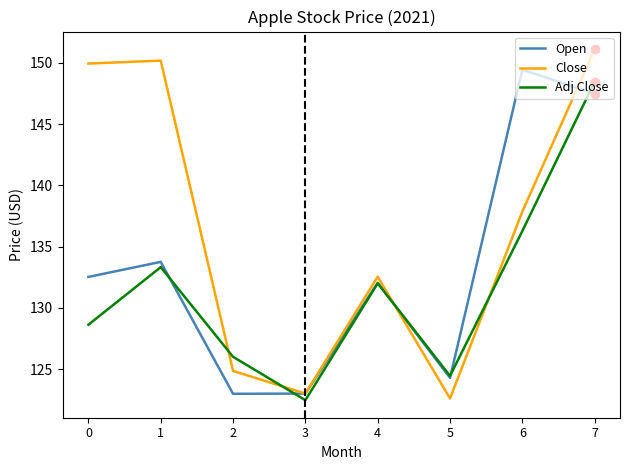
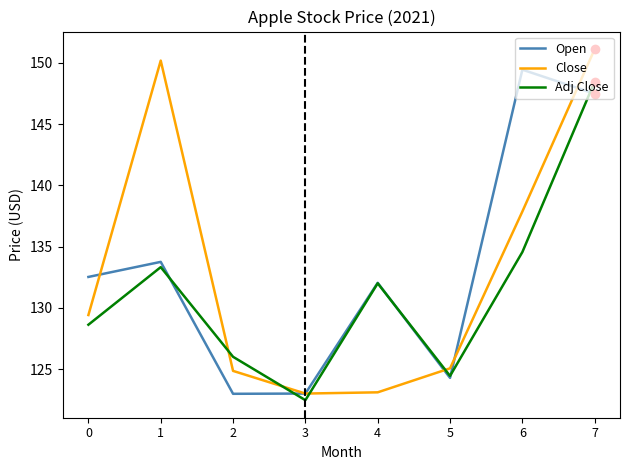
  {
    "Open": {
      "0": 132.5,
      "1": 133.8,
      "2": 123.0
    },
    "Close": {
-     "0": 149.9,
+     "0": 129.4,
      "1": 150.2,
      "2": 124.9,
-     "4": 132.5,
-     "5": 122.6,
+     "4": 123.1,
+     "5": 125.1,
      "6": 137.9
    },
    "Adj Close": {
      "0": 128.6,
      "1": 133.3,
      "2": 126.0,
      "3": 122.5,
-     "6": 136.3
+     "6": 134.6
    }
  }
